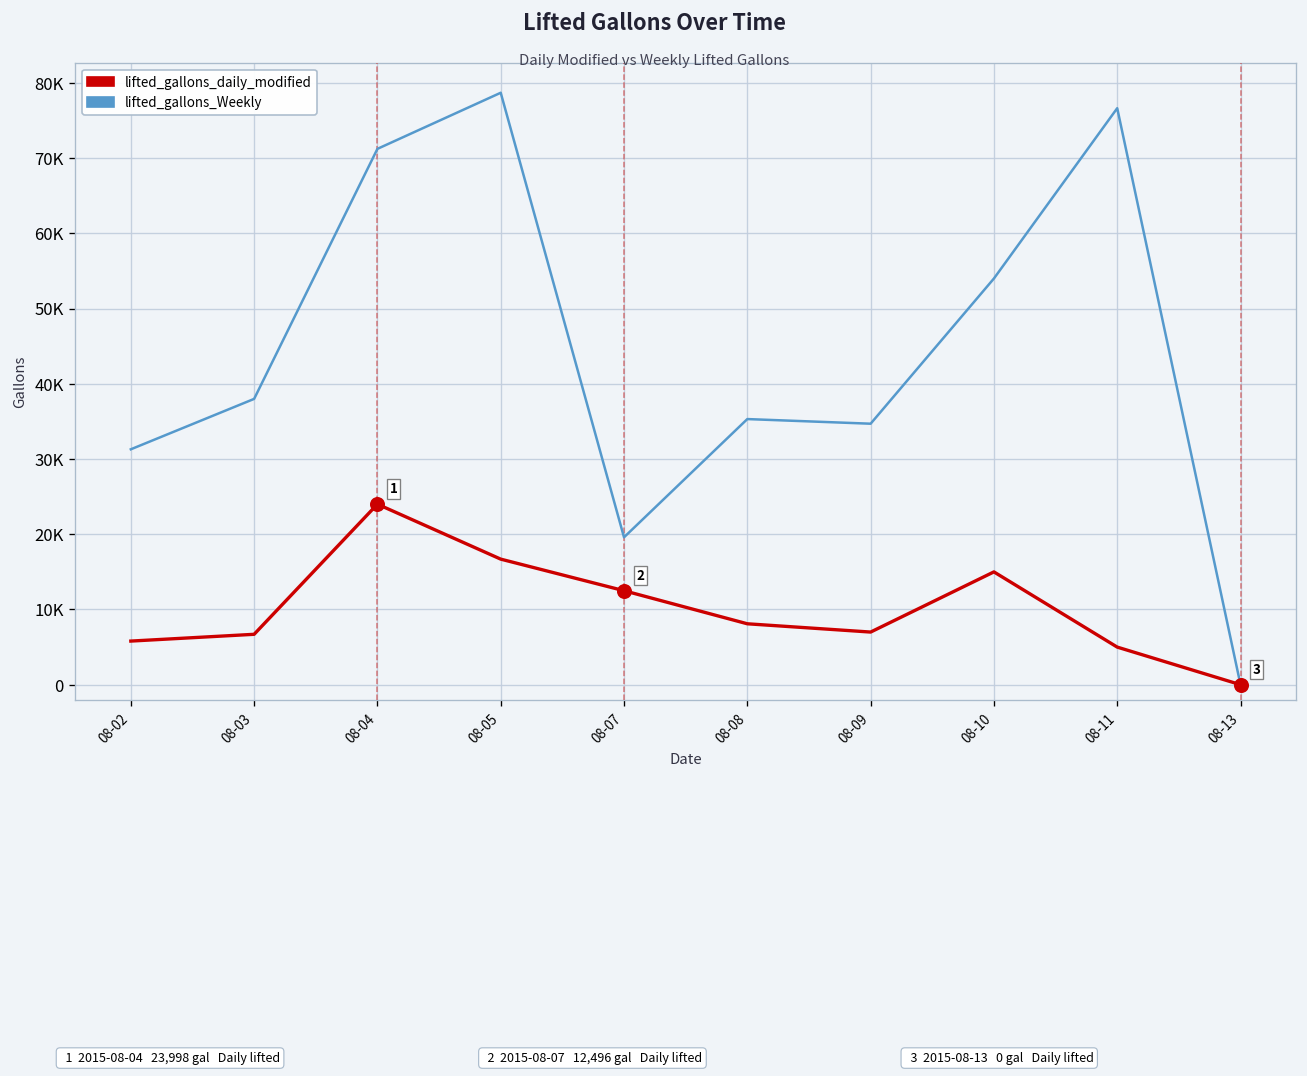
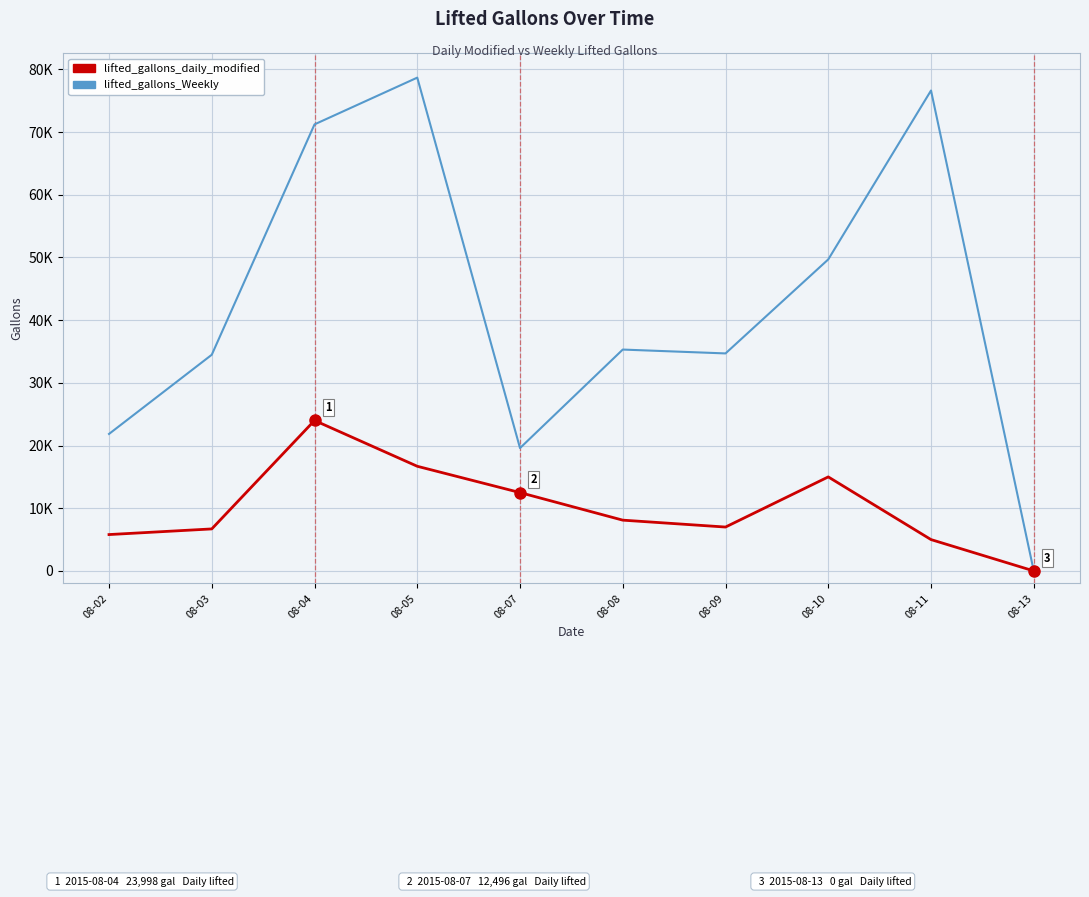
  {
    "lifted_gallons_Weekly": {
-     "08-02": 31000,
-     "08-03": 38000,
+     "08-02": 22000,
+     "08-03": 34000,
      "08-04": 71000,
      "08-05": 79000,
      "08-07": 20000,
      "08-08": 35000,
      "08-09": 35000,
-     "08-10": 54000,
+     "08-10": 50000,
      "08-11": 77000
    }
  }
